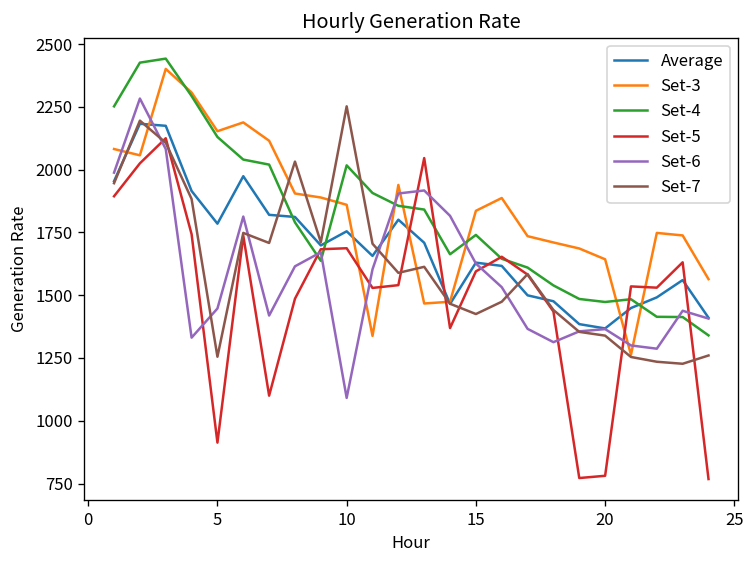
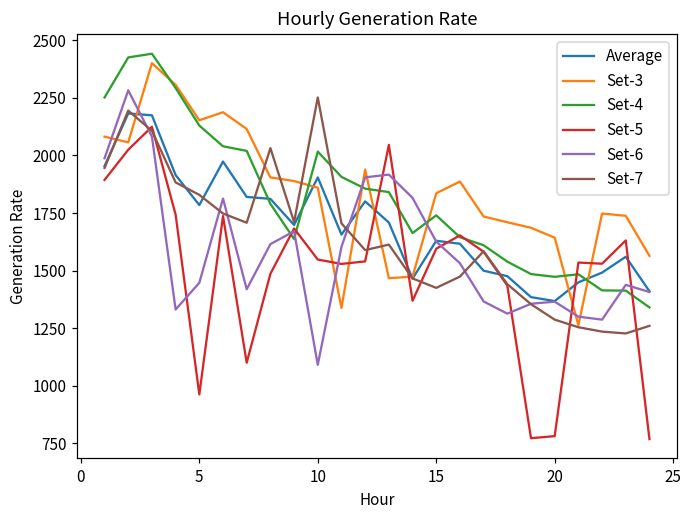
  {
    "Average": {
      "5": 1780,
-     "10": 1750
+     "10": 1900
    },
    "Set-3": {
      "5": 2150,
      "10": 1860,
      "15": 1840,
      "20": 1640
    },
    "Set-4": {
      "5": 2130,
      "10": 2020,
      "15": 1740,
      "20": 1470
    },
    "Set-5": {
-     "5": 910,
-     "10": 1690,
+     "5": 960,
+     "10": 1550,
      "15": 1600,
      "20": 780
    },
    "Set-6": {
      "5": 1450,
      "10": 1090
    },
    "Set-7": {
-     "5": 1260,
+     "5": 1830,
      "10": 2250,
      "15": 1430,
-     "20": 1340
+     "20": 1290
    }
  }
